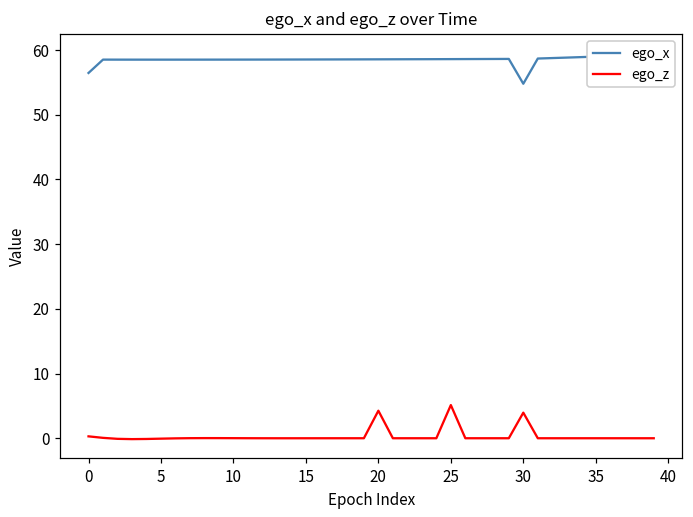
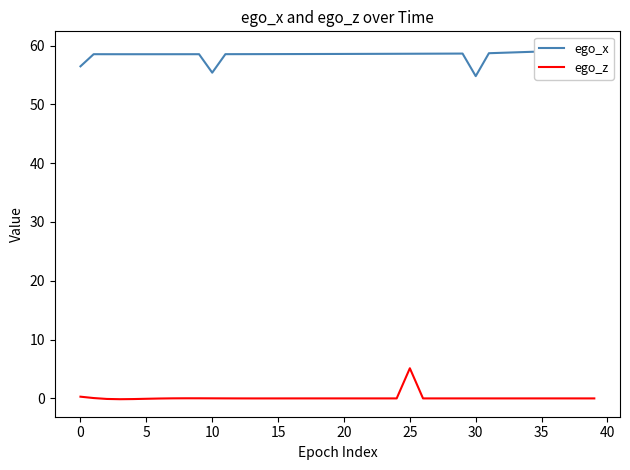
  {
    "ego_x": {
      "0": 56,
      "5": 59,
-     "10": 59,
+     "10": 55,
      "15": 59,
      "20": 59,
      "25": 59,
      "30": 55
    },
    "ego_z": {
      "0": 0,
      "5": 0,
      "10": 0,
      "15": 0,
-     "20": 4,
+     "20": 0,
      "25": 5,
-     "30": 4,
+     "30": 0,
      "35": 0
    }
  }
